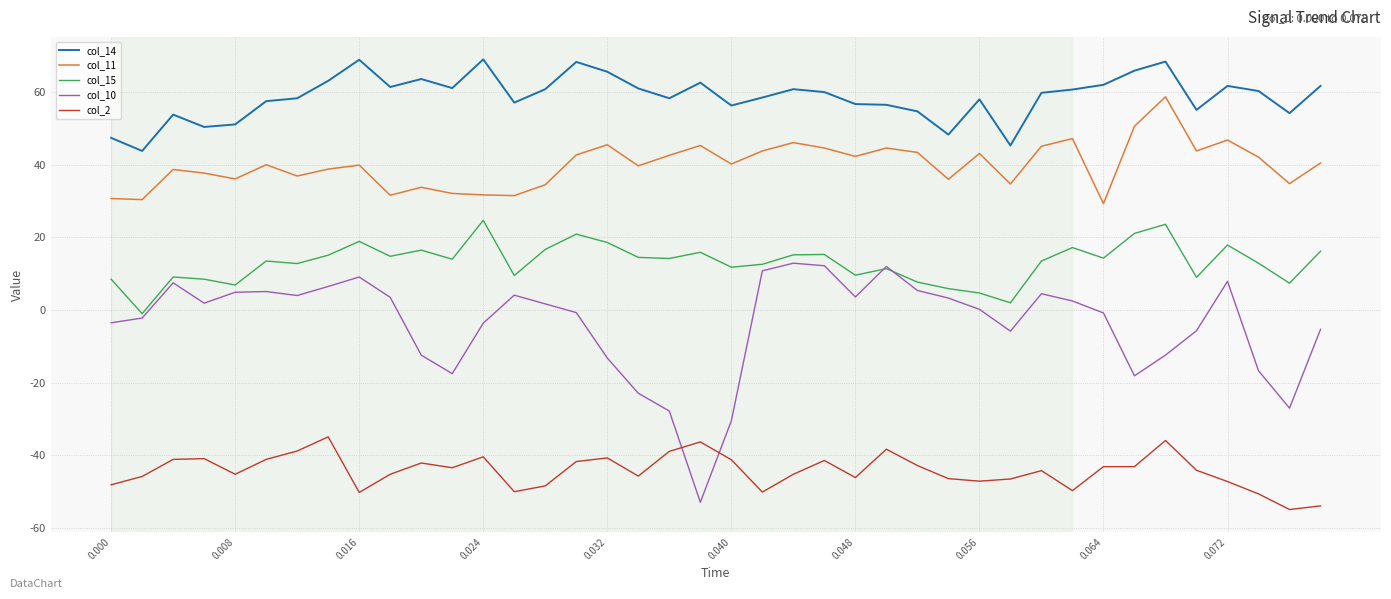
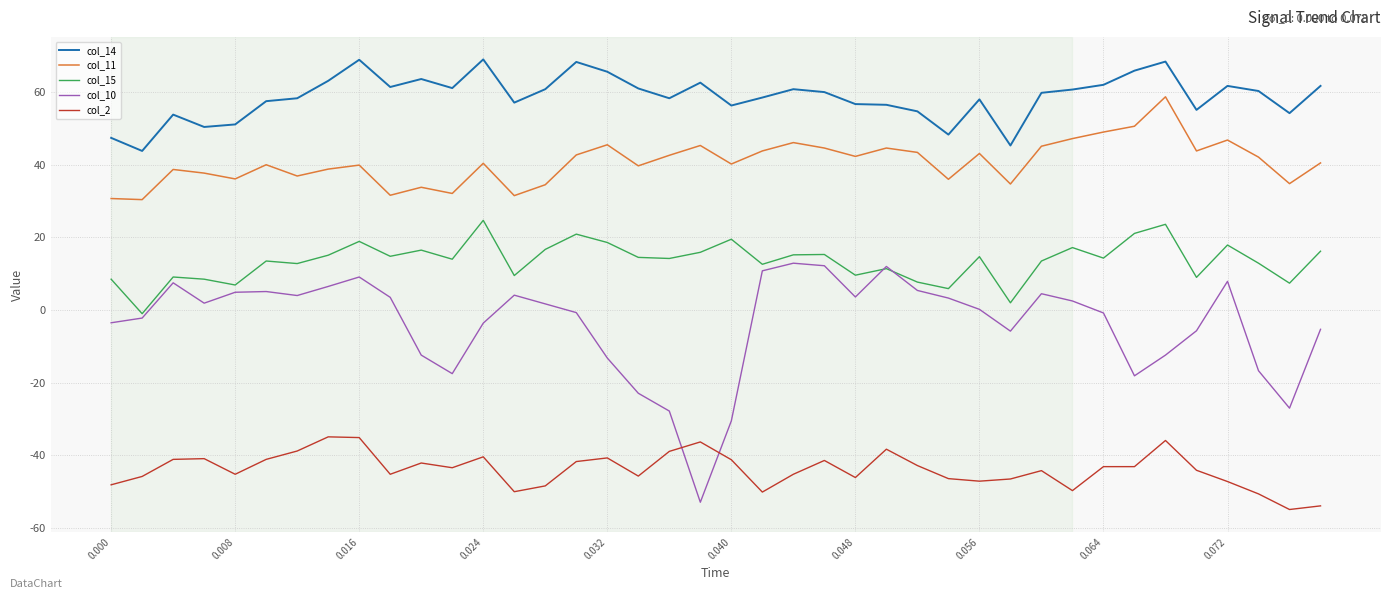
  {
    "col_14": {
      "0.000": 47,
      "0.008": 51,
      "0.016": 69,
      "0.024": 69,
      "0.032": 66,
      "0.040": 56,
      "0.048": 57,
      "0.056": 58,
      "0.064": 62,
      "0.072": 62
    },
    "col_11": {
      "0.000": 31,
      "0.008": 36,
      "0.016": 40,
-     "0.024": 32,
+     "0.024": 40,
      "0.032": 46,
      "0.040": 40,
      "0.048": 42,
      "0.056": 43,
-     "0.064": 29,
+     "0.064": 49,
      "0.072": 47
    },
    "col_15": {
      "0.000": 9,
      "0.008": 7,
      "0.016": 19,
      "0.024": 25,
      "0.032": 19,
-     "0.040": 12,
+     "0.040": 20,
      "0.048": 10,
-     "0.056": 5,
+     "0.056": 15,
      "0.064": 14,
      "0.072": 18
    },
    "col_10": {
      "0.000": -4,
      "0.008": 5,
      "0.016": 9,
      "0.024": -4,
      "0.032": -13,
      "0.040": -31,
      "0.048": 4,
      "0.056": 0,
      "0.064": -1,
      "0.072": 8
    },
    "col_2": {
      "0.000": -48,
      "0.008": -45,
-     "0.016": -50,
+     "0.016": -35,
      "0.024": -40,
      "0.032": -41,
      "0.040": -41,
      "0.048": -46,
      "0.056": -47,
      "0.064": -43,
      "0.072": -47
    }
  }
